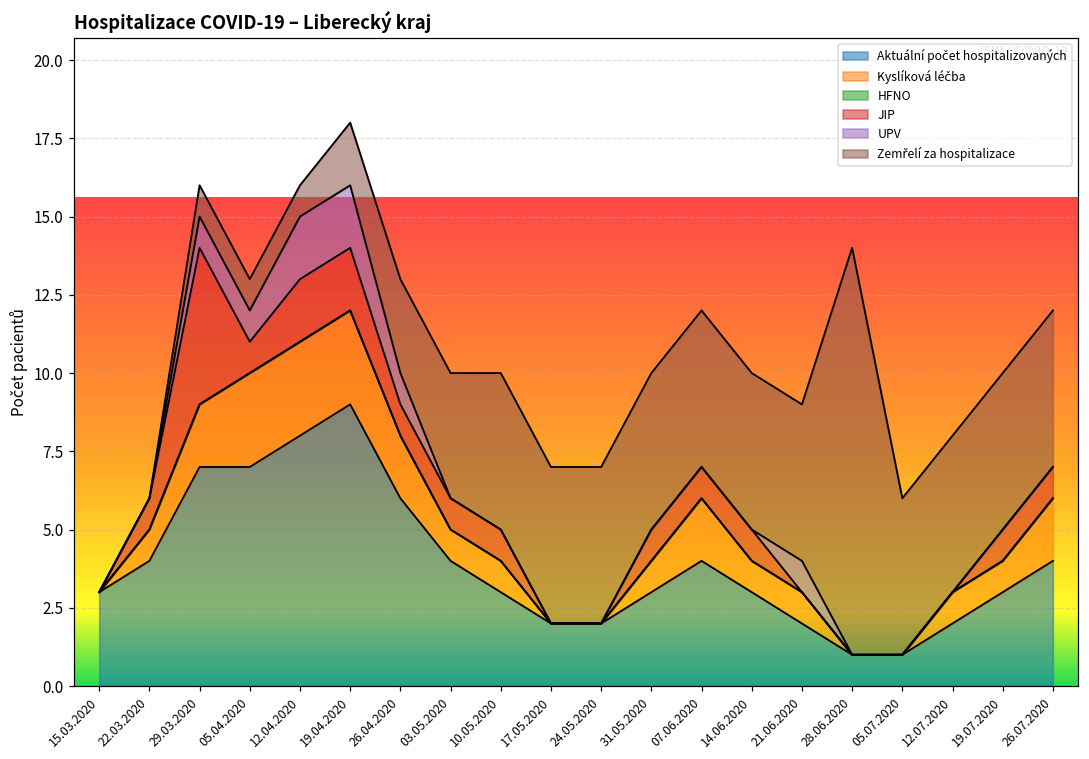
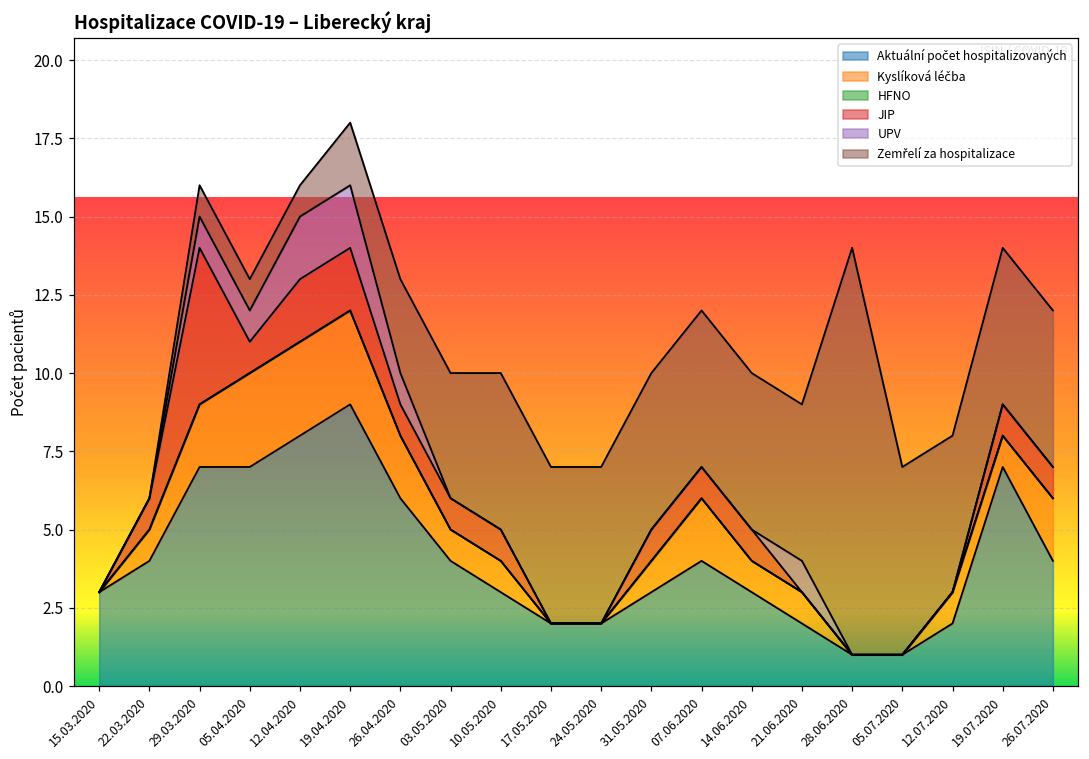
  {
    "Aktuální počet hospitalizovaných": {
      "22.03.2020": 4,
      "29.03.2020": 7,
      "05.04.2020": 7,
      "12.04.2020": 8,
      "19.04.2020": 9,
      "26.04.2020": 6,
      "03.05.2020": 4,
      "10.05.2020": 3,
      "31.05.2020": 3,
      "07.06.2020": 4,
      "14.06.2020": 3,
      "21.06.2020": 2,
      "12.07.2020": 2,
-     "19.07.2020": 3,
+     "19.07.2020": 7,
      "26.07.2020": 4
    },
    "JIP": {
      "29.03.2020": 5,
      "05.04.2020": 1,
      "12.04.2020": 2,
      "19.04.2020": 2,
      "26.04.2020": 1
    },
    "UPV": {
      "29.03.2020": 1,
      "05.04.2020": 1,
      "12.04.2020": 2,
      "19.04.2020": 2,
      "26.04.2020": 1,
      "21.06.2020": 1
    },
    "Zemřelí za hospitalizace": {
      "29.03.2020": 1,
      "05.04.2020": 1,
      "12.04.2020": 1,
      "19.04.2020": 2,
      "26.04.2020": 3,
      "03.05.2020": 4,
      "10.05.2020": 5,
      "17.05.2020": 5,
      "24.05.2020": 5,
      "31.05.2020": 5,
      "07.06.2020": 5,
      "14.06.2020": 5,
      "21.06.2020": 5,
      "28.06.2020": 13,
-     "05.07.2020": 5,
+     "05.07.2020": 6,
      "12.07.2020": 5,
      "19.07.2020": 5,
      "26.07.2020": 5
    }
  }
